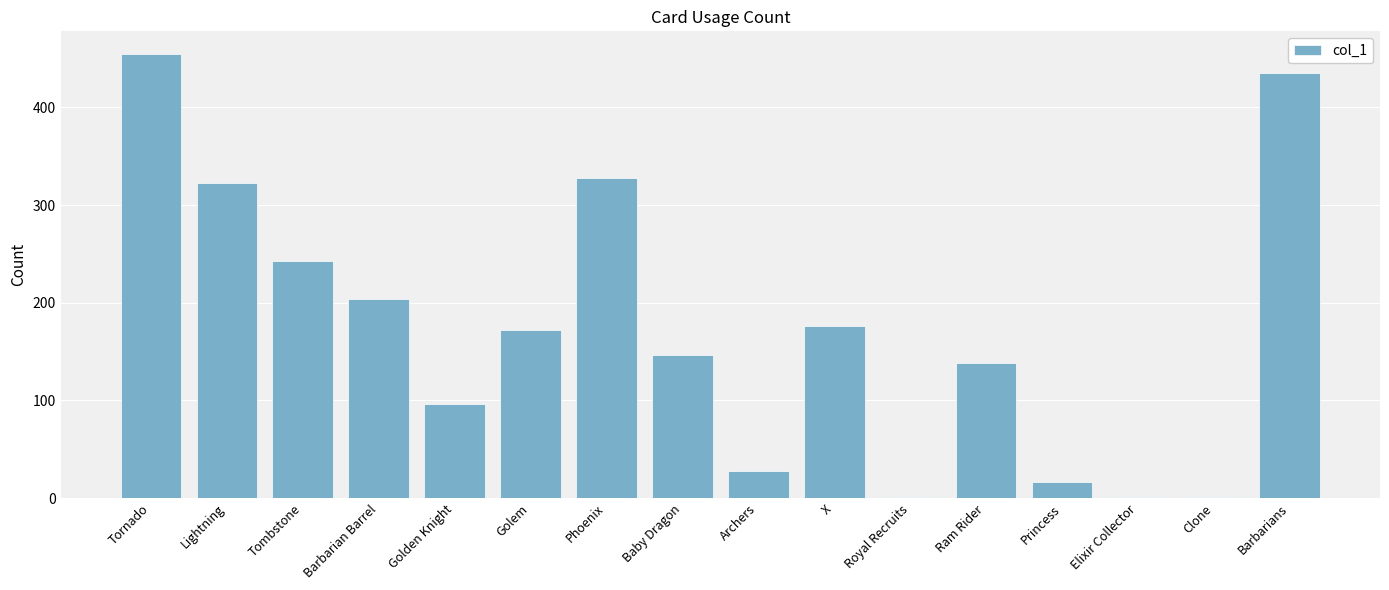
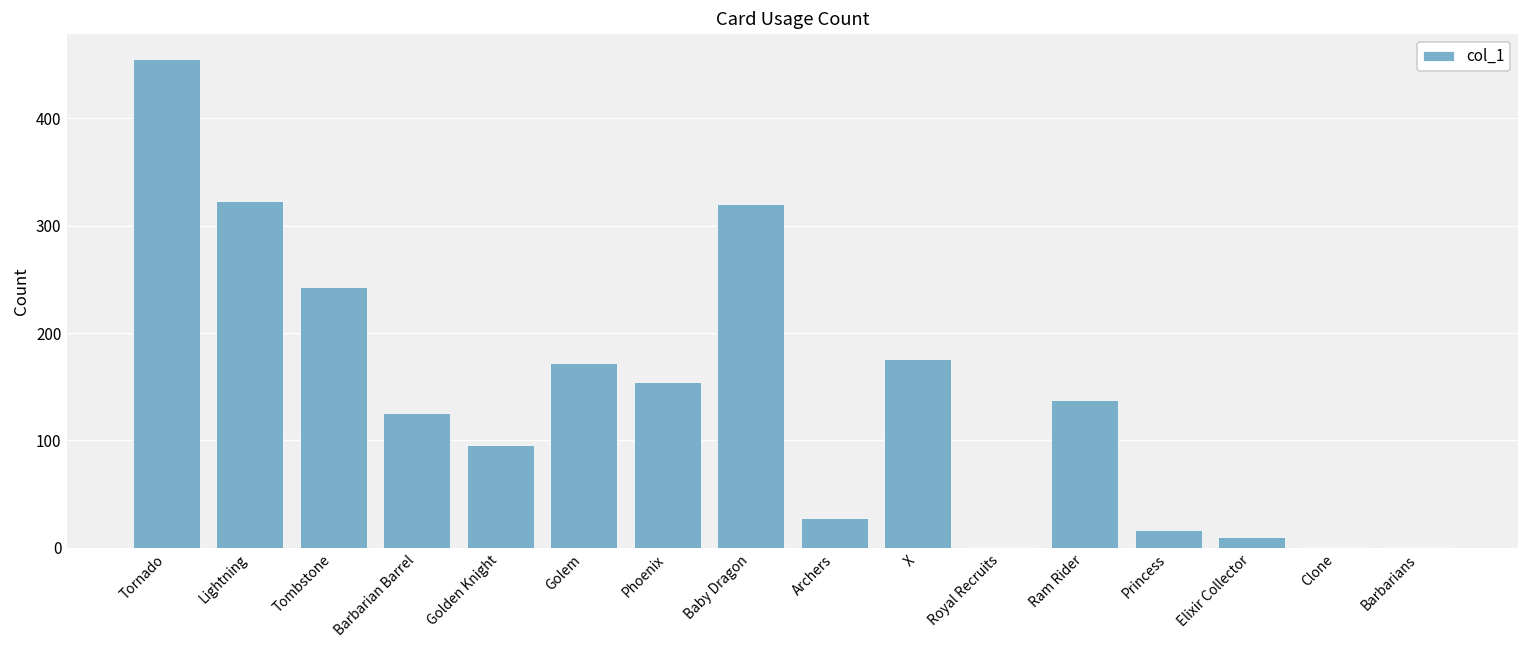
  {
    "Tornado": 460,
    "Lightning": 320,
    "Tombstone": 240,
-   "Barbarian Barrel": 200,
+   "Barbarian Barrel": 130,
    "Golden Knight": 100,
    "Golem": 170,
-   "Phoenix": 330,
-   "Baby Dragon": 150,
+   "Phoenix": 150,
+   "Baby Dragon": 320,
    "Archers": 30,
    "X": 180,
    "Ram Rider": 140,
    "Princess": 20,
-   "Elixir Collector": 0,
-   "Barbarians": 440
+   "Elixir Collector": 10,
+   "Barbarians": 0
  }
